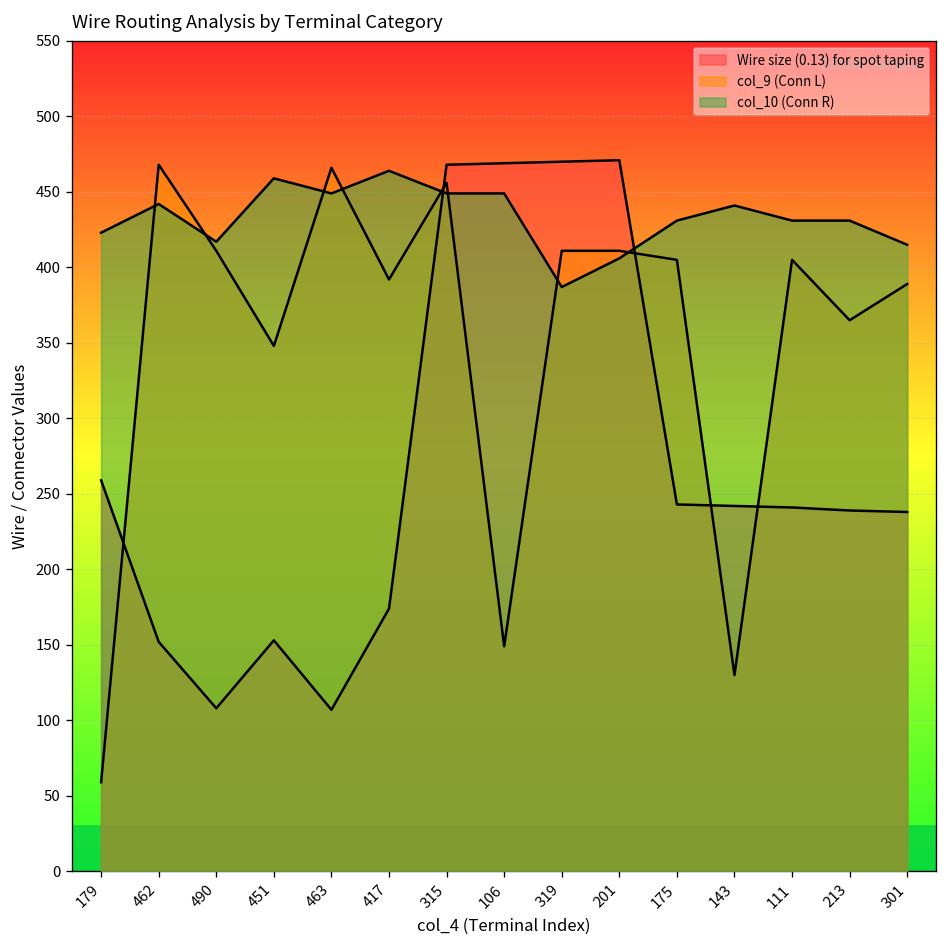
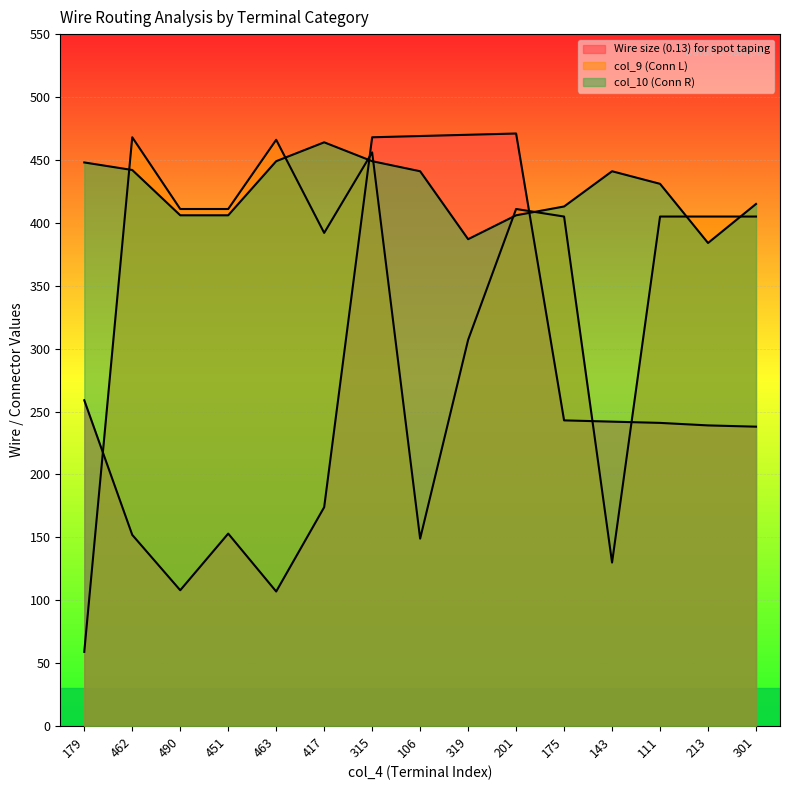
  {
    "Wire size (0.13) for spot taping": {
      "179": 259,
      "462": 152,
      "490": 108,
      "451": 153,
      "463": 107,
      "417": 174,
      "315": 468,
      "106": 469,
      "319": 470,
      "201": 471,
      "175": 243,
      "143": 242,
      "111": 241,
      "213": 239,
      "301": 238
    },
    "col_9 (Conn L)": {
      "179": 59,
      "462": 468,
      "490": 411,
-     "451": 348,
+     "451": 411,
      "463": 466,
      "417": 392,
      "315": 456,
      "106": 149,
-     "319": 411,
+     "319": 307,
      "201": 411,
      "175": 405,
      "143": 130,
      "111": 405,
-     "213": 365,
-     "301": 389
+     "213": 405,
+     "301": 405
    },
    "col_10 (Conn R)": {
-     "179": 423,
+     "179": 448,
      "462": 442,
-     "490": 417,
-     "451": 459,
+     "490": 406,
+     "451": 406,
      "463": 449,
      "417": 464,
      "315": 449,
-     "106": 449,
+     "106": 441,
      "319": 387,
      "201": 406,
-     "175": 431,
+     "175": 413,
      "143": 441,
      "111": 431,
-     "213": 431,
+     "213": 384,
      "301": 415
    }
  }
